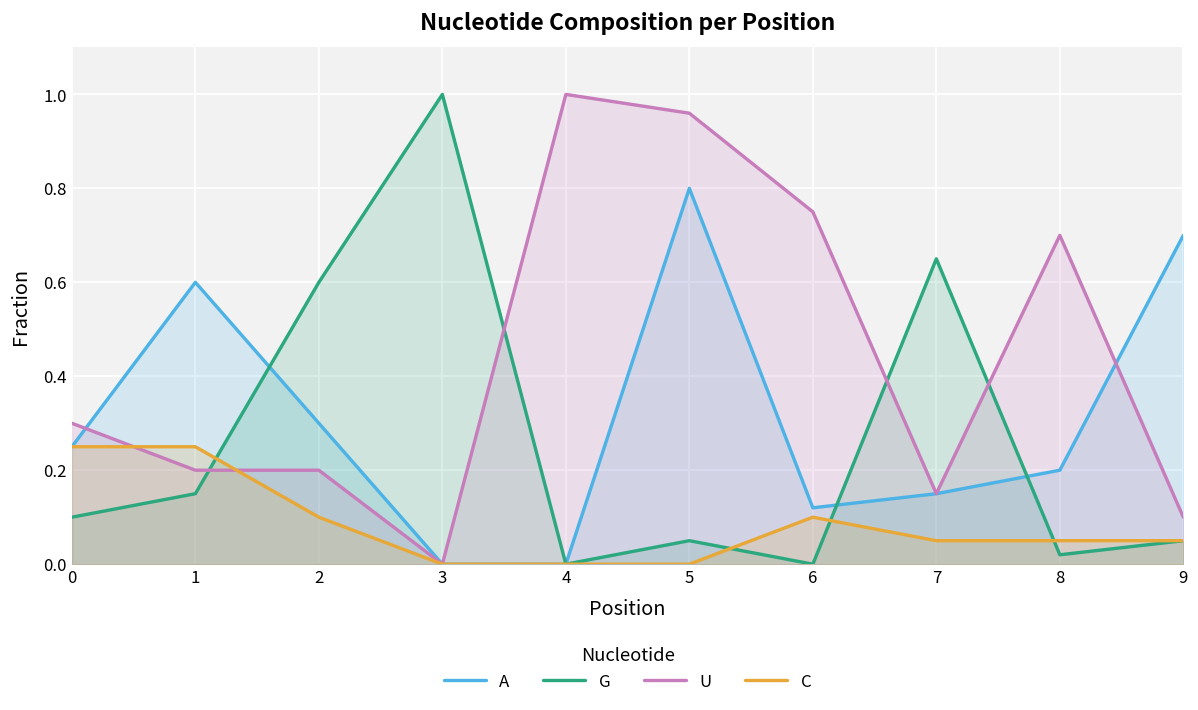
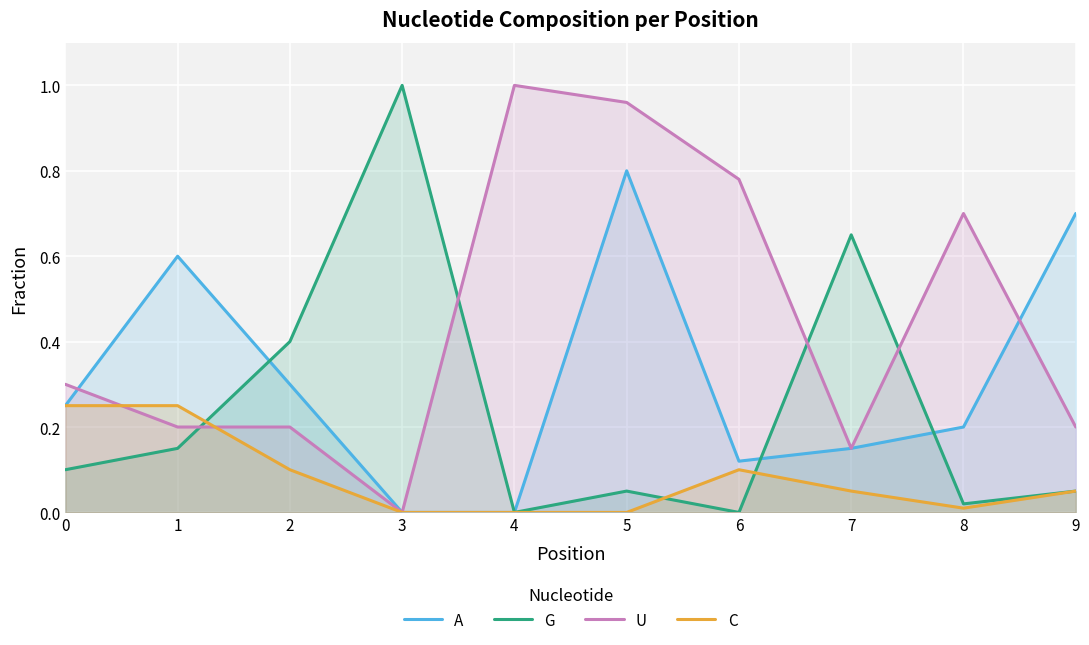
  {
    "A": {
      "1": 0.60,
      "2": 0.30,
      "5": 0.80,
      "6": 0.12,
      "8": 0.20,
      "9": 0.70
    },
    "G": {
      "0": 0.1,
      "1": 0.15,
-     "2": 0.6,
+     "2": 0.4,
      "3": 1.0,
      "5": 0.05,
      "6": 0.0,
      "7": 0.65,
      "8": 0.02
    },
    "U": {
      "0": 0.30,
      "1": 0.20,
      "2": 0.20,
      "4": 1.00,
      "5": 0.96,
-     "6": 0.75,
+     "6": 0.78,
      "8": 0.70,
-     "9": 0.1
+     "9": 0.2
    },
    "C": {
      "1": 0.25,
      "2": 0.10,
      "5": 0.00,
      "6": 0.10,
      "7": 0.05,
-     "8": 0.05
+     "8": 0.01
    }
  }
